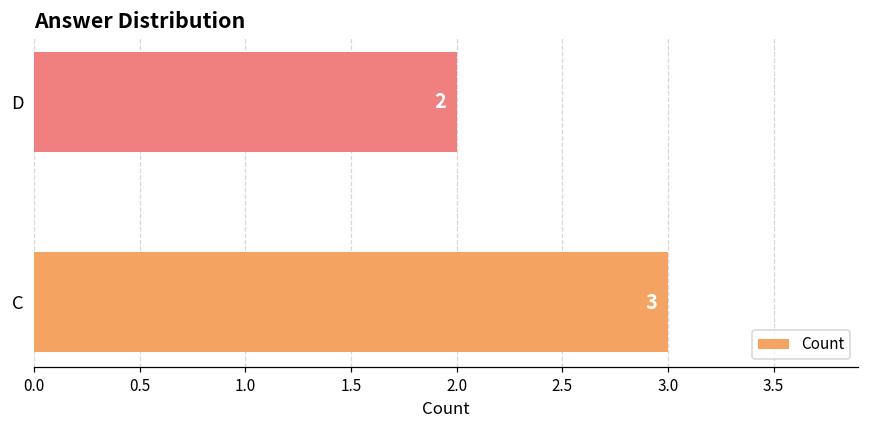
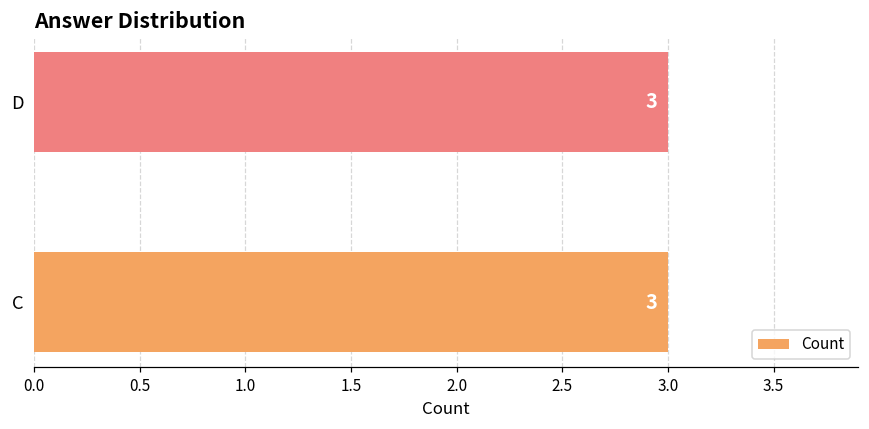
  {
-   "D": 2,
+   "D": 3,
    "C": 3
  }
